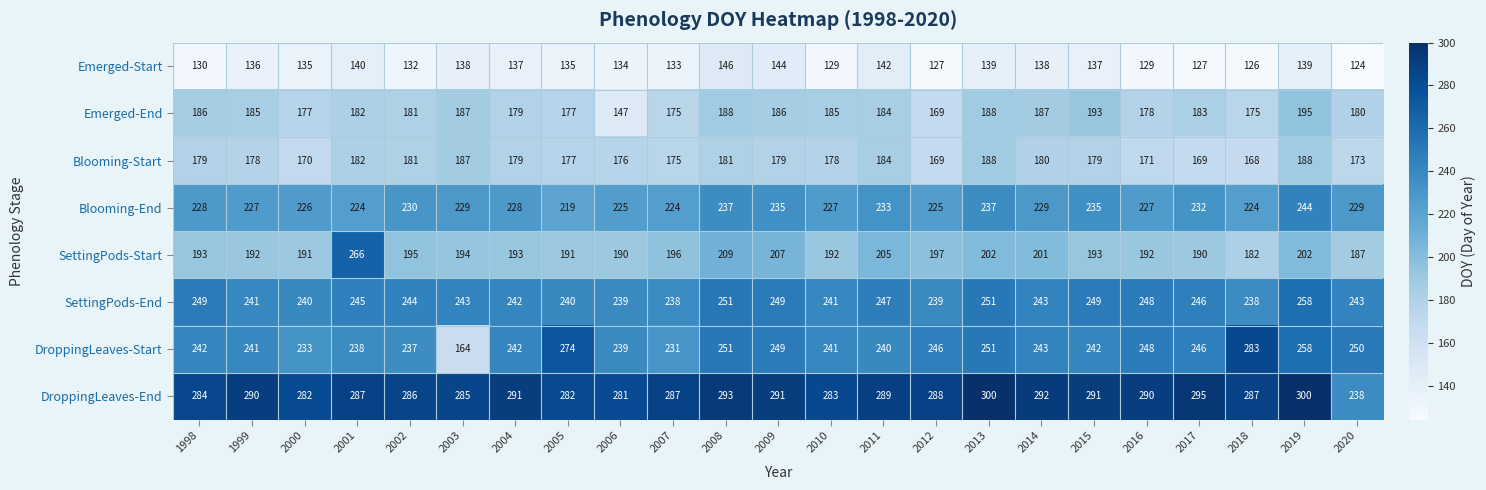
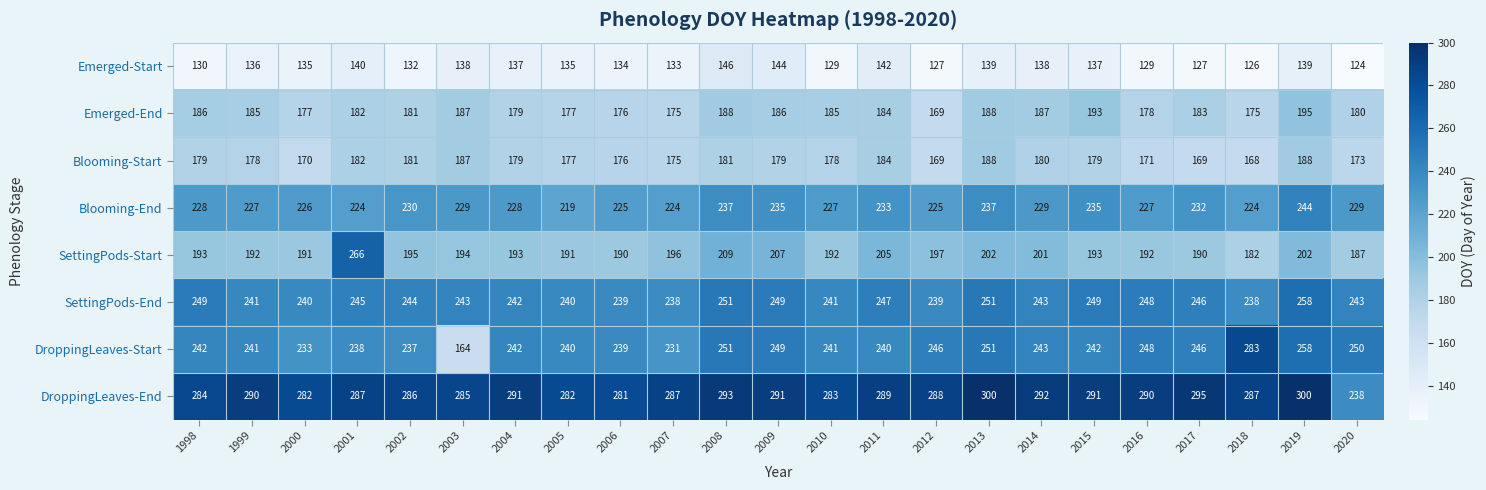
  {
    "Emerged-Start": {
      "1998": 130,
      "1999": 136,
      "2000": 135,
      "2001": 140,
      "2002": 132,
      "2003": 138,
      "2004": 137,
      "2005": 135,
      "2006": 134,
      "2007": 133,
      "2008": 146,
      "2009": 144,
      "2010": 129,
      "2011": 142,
      "2012": 127,
      "2013": 139,
      "2014": 138,
      "2015": 137,
      "2016": 129,
      "2017": 127,
      "2018": 126,
      "2019": 139,
      "2020": 124
    },
    "Emerged-End": {
      "1998": 186,
      "1999": 185,
      "2000": 177,
      "2001": 182,
      "2002": 181,
      "2003": 187,
      "2004": 179,
      "2005": 177,
-     "2006": 147,
+     "2006": 176,
      "2007": 175,
      "2008": 188,
      "2009": 186,
      "2010": 185,
      "2011": 184,
      "2012": 169,
      "2013": 188,
      "2014": 187,
      "2015": 193,
      "2016": 178,
      "2017": 183,
      "2018": 175,
      "2019": 195,
      "2020": 180
    },
    "Blooming-Start": {
      "1998": 179,
      "1999": 178,
      "2000": 170,
      "2001": 182,
      "2002": 181,
      "2003": 187,
      "2004": 179,
      "2005": 177,
      "2006": 176,
      "2007": 175,
      "2008": 181,
      "2009": 179,
      "2010": 178,
      "2011": 184,
      "2012": 169,
      "2013": 188,
      "2014": 180,
      "2015": 179,
      "2016": 171,
      "2017": 169,
      "2018": 168,
      "2019": 188,
      "2020": 173
    },
    "Blooming-End": {
      "1998": 228,
      "1999": 227,
      "2000": 226,
      "2001": 224,
      "2002": 230,
      "2003": 229,
      "2004": 228,
      "2005": 219,
      "2006": 225,
      "2007": 224,
      "2008": 237,
      "2009": 235,
      "2010": 227,
      "2011": 233,
      "2012": 225,
      "2013": 237,
      "2014": 229,
      "2015": 235,
      "2016": 227,
      "2017": 232,
      "2018": 224,
      "2019": 244,
      "2020": 229
    },
    "SettingPods-Start": {
      "1998": 193,
      "1999": 192,
      "2000": 191,
      "2001": 266,
      "2002": 195,
      "2003": 194,
      "2004": 193,
      "2005": 191,
      "2006": 190,
      "2007": 196,
      "2008": 209,
      "2009": 207,
      "2010": 192,
      "2011": 205,
      "2012": 197,
      "2013": 202,
      "2014": 201,
      "2015": 193,
      "2016": 192,
      "2017": 190,
      "2018": 182,
      "2019": 202,
      "2020": 187
    },
    "SettingPods-End": {
      "1998": 249,
      "1999": 241,
      "2000": 240,
      "2001": 245,
      "2002": 244,
      "2003": 243,
      "2004": 242,
      "2005": 240,
      "2006": 239,
      "2007": 238,
      "2008": 251,
      "2009": 249,
      "2010": 241,
      "2011": 247,
      "2012": 239,
      "2013": 251,
      "2014": 243,
      "2015": 249,
      "2016": 248,
      "2017": 246,
      "2018": 238,
      "2019": 258,
      "2020": 243
    },
    "DroppingLeaves-Start": {
      "1998": 242,
      "1999": 241,
      "2000": 233,
      "2001": 238,
      "2002": 237,
      "2003": 164,
      "2004": 242,
-     "2005": 274,
+     "2005": 240,
      "2006": 239,
      "2007": 231,
      "2008": 251,
      "2009": 249,
      "2010": 241,
      "2011": 240,
      "2012": 246,
      "2013": 251,
      "2014": 243,
      "2015": 242,
      "2016": 248,
      "2017": 246,
      "2018": 283,
      "2019": 258,
      "2020": 250
    },
    "DroppingLeaves-End": {
      "1998": 284,
      "1999": 290,
      "2000": 282,
      "2001": 287,
      "2002": 286,
      "2003": 285,
      "2004": 291,
      "2005": 282,
      "2006": 281,
      "2007": 287,
      "2008": 293,
      "2009": 291,
      "2010": 283,
      "2011": 289,
      "2012": 288,
      "2013": 300,
      "2014": 292,
      "2015": 291,
      "2016": 290,
      "2017": 295,
      "2018": 287,
      "2019": 300,
      "2020": 238
    }
  }
